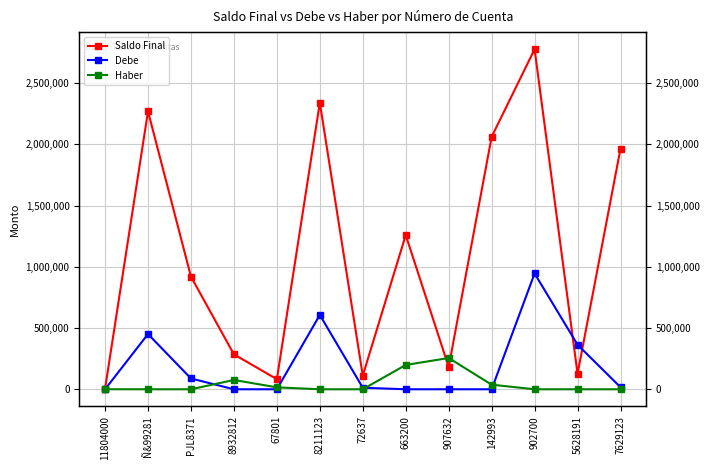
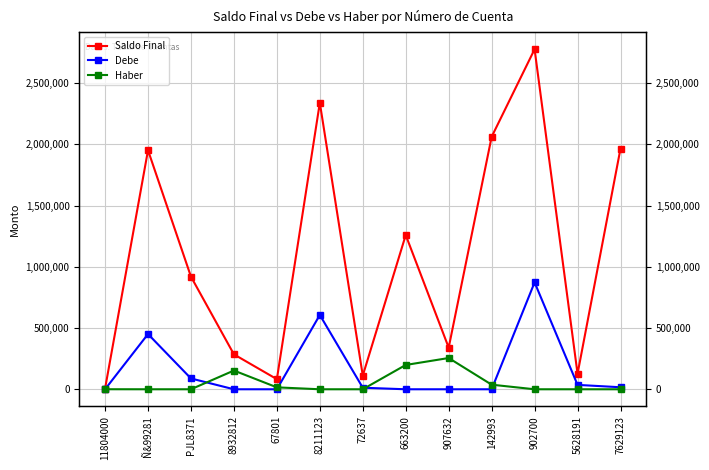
  {
    "Saldo Final": {
-     "Ñ&99281": "2,270,000",
+     "Ñ&99281": "1,950,000",
      "PJL8371": "920,000",
      "8932812": "290,000",
      "67801": "80,000",
      "8211123": "2,340,000",
      "72637": "110,000",
      "663200": "1,260,000",
-     "907632": "180,000",
+     "907632": "340,000",
      "142993": "2,060,000",
      "902700": "2,780,000",
      "5628191": "130,000",
      "7629123": "1,960,000"
    },
    "Debe": {
      "Ñ&99281": "450,000",
      "PJL8371": "90,000",
      "8932812": "0",
      "8211123": "610,000",
      "663200": "0",
      "907632": "0",
      "142993": "0",
-     "902700": "950,000",
-     "5628191": "360,000"
+     "902700": "870,000",
+     "5628191": "40,000"
    },
    "Haber": {
      "Ñ&99281": "0",
      "PJL8371": "0",
-     "8932812": "80,000",
+     "8932812": "150,000",
      "8211123": "0",
      "663200": "200,000",
      "907632": "260,000",
      "142993": "40,000",
      "902700": "0",
      "5628191": "0"
    }
  }
